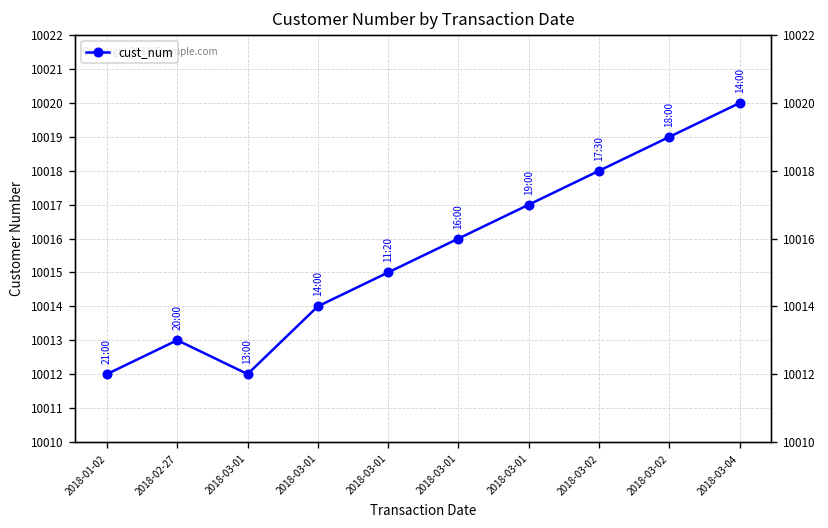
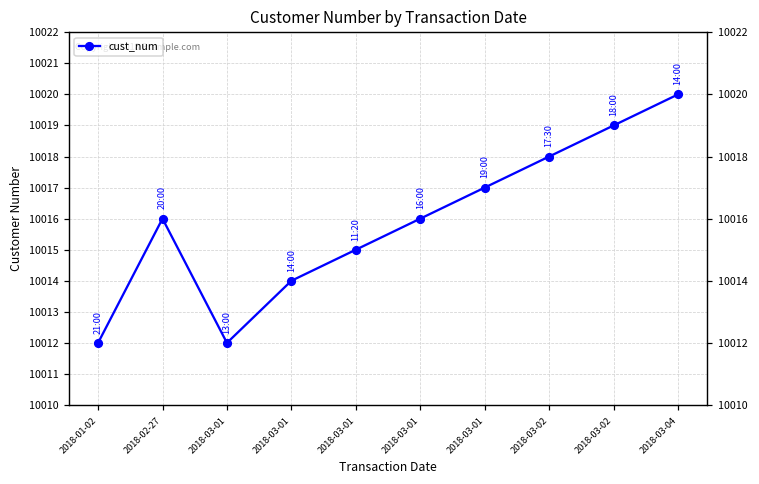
  {
-   "2018-02-27": 10013
+   "2018-02-27": 10016
  }
